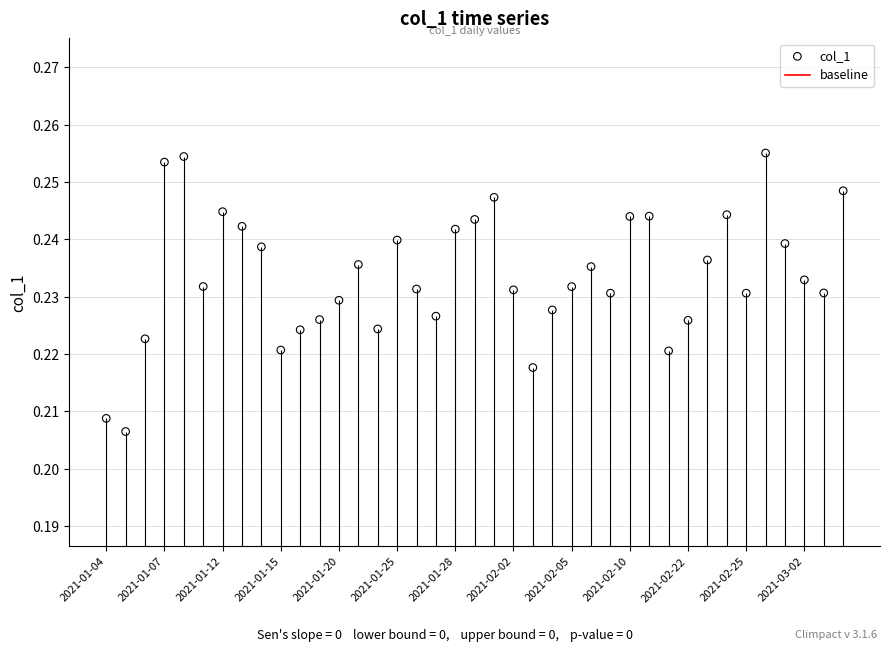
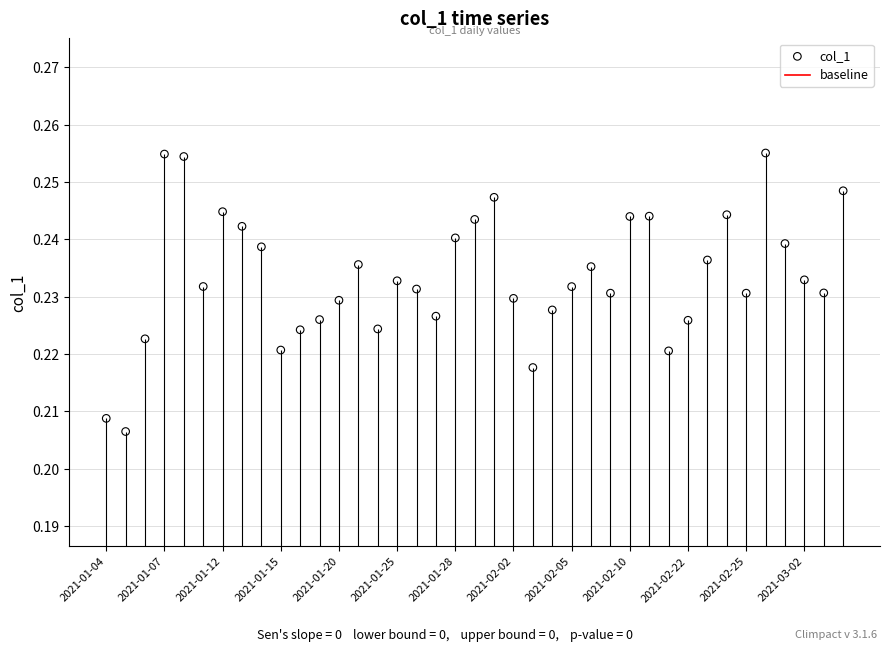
  {
-   "2021-01-07": 0.253,
-   "2021-01-25": 0.240,
-   "2021-01-28": 0.242,
-   "2021-02-02": 0.231
+   "2021-01-07": 0.255,
+   "2021-01-25": 0.233,
+   "2021-01-28": 0.240,
+   "2021-02-02": 0.230
  }
